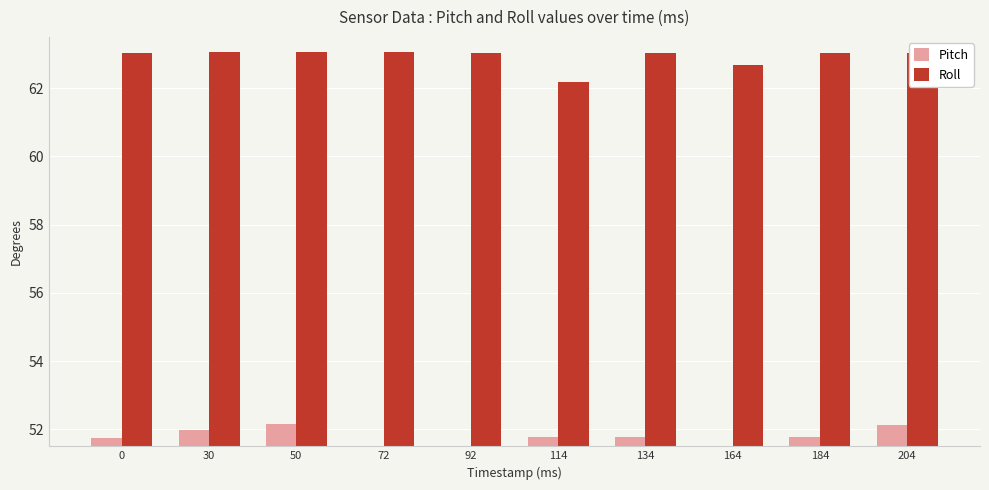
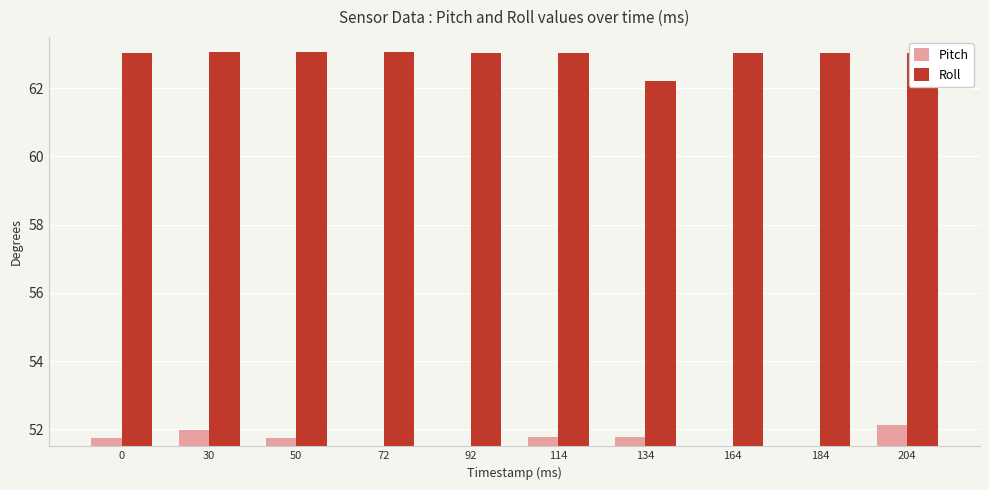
  {
    "Pitch": {
      "0": 51.7,
      "30": 52.0,
-     "50": 52.1,
+     "50": 51.8,
      "114": 51.8,
      "134": 51.8,
      "164": 51.5,
-     "184": 51.8,
+     "184": 51.5,
      "204": 52.1
    },
    "Roll": {
      "0": 63.0,
      "30": 63.1,
      "50": 63.1,
      "72": 63.1,
      "92": 63.0,
-     "114": 62.2,
-     "134": 63.0,
-     "164": 62.7,
+     "114": 63.0,
+     "134": 62.2,
+     "164": 63.0,
      "184": 63.0
    }
  }
